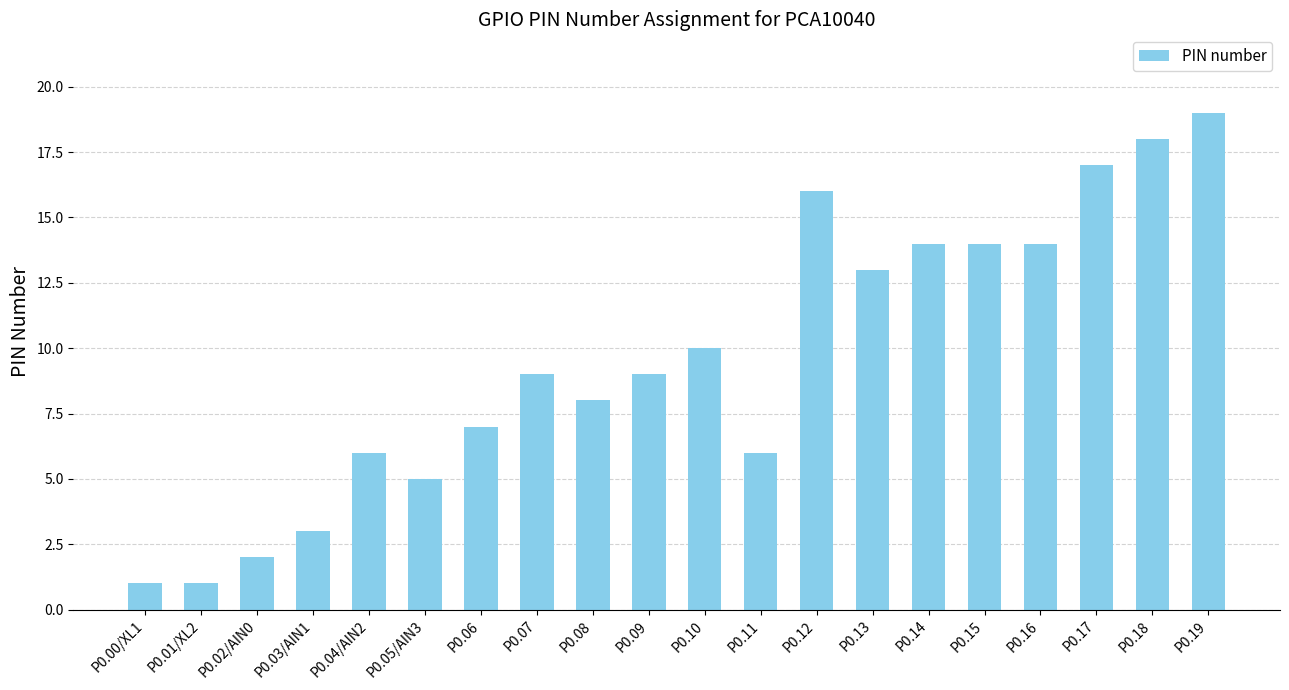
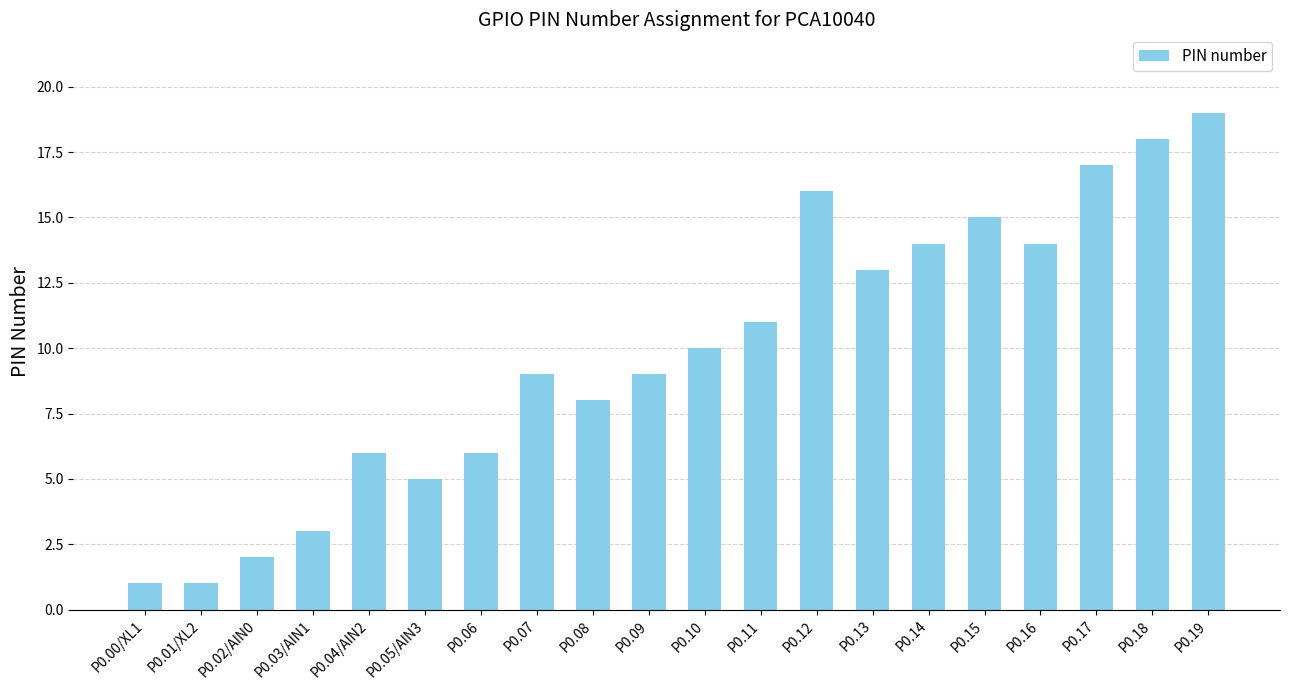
  {
    "P0.00/XL1": 1,
    "P0.01/XL2": 1,
    "P0.02/AIN0": 2,
    "P0.03/AIN1": 3,
    "P0.04/AIN2": 6,
    "P0.05/AIN3": 5,
-   "P0.06": 7,
+   "P0.06": 6,
    "P0.07": 9,
    "P0.08": 8,
    "P0.09": 9,
    "P0.10": 10,
-   "P0.11": 6,
+   "P0.11": 11,
    "P0.12": 16,
    "P0.13": 13,
    "P0.14": 14,
-   "P0.15": 14,
+   "P0.15": 15,
    "P0.16": 14,
    "P0.17": 17,
    "P0.18": 18,
    "P0.19": 19
  }
